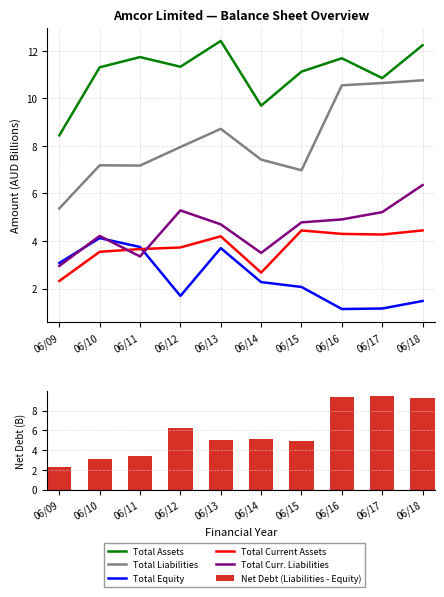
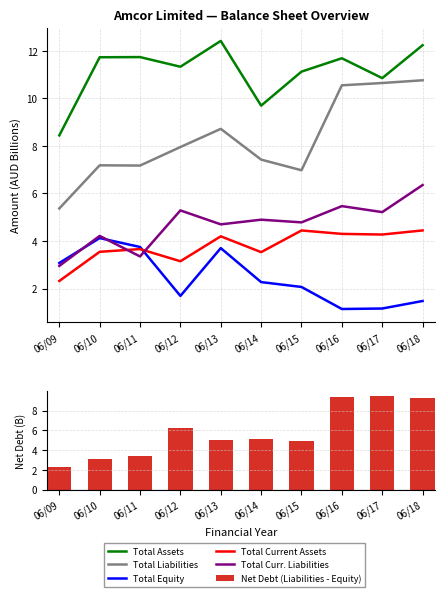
  {
    "Amcor Limited — Balance Sheet Overview": {
      "Total Assets": {
        "06/09": 8.4,
-       "06/10": 11.3,
+       "06/10": 11.7,
        "06/11": 11.7,
        "06/12": 11.3,
        "06/13": 12.4,
        "06/14": 9.7,
        "06/15": 11.1,
        "06/16": 11.7,
        "06/17": 10.9,
        "06/18": 12.2
      },
      "Total Liabilities": {
        "06/09": 5.4,
        "06/10": 7.2,
        "06/11": 7.2,
        "06/12": 8.0,
        "06/13": 8.7,
        "06/14": 7.4,
        "06/15": 7.0,
        "06/16": 10.6,
        "06/17": 10.6,
        "06/18": 10.8
      },
      "Total Equity": {
        "06/09": 3.1,
        "06/12": 1.7,
        "06/13": 3.7,
        "06/14": 2.3,
        "06/15": 2.1,
        "06/16": 1.1,
        "06/17": 1.2,
        "06/18": 1.5
      },
      "Total Current Assets": {
        "06/09": 2.3,
        "06/10": 3.5,
-       "06/12": 3.7,
+       "06/12": 3.1,
        "06/13": 4.2,
-       "06/14": 2.7,
+       "06/14": 3.5,
        "06/15": 4.4,
        "06/16": 4.3,
        "06/17": 4.3,
        "06/18": 4.4
      },
      "Total Curr. Liabilities": {
        "06/09": 3.0,
        "06/11": 3.4,
        "06/12": 5.3,
        "06/13": 4.7,
-       "06/14": 3.5,
+       "06/14": 4.9,
        "06/15": 4.8,
-       "06/16": 4.9,
+       "06/16": 5.5,
        "06/17": 5.2,
        "06/18": 6.4
      }
    }
  }
